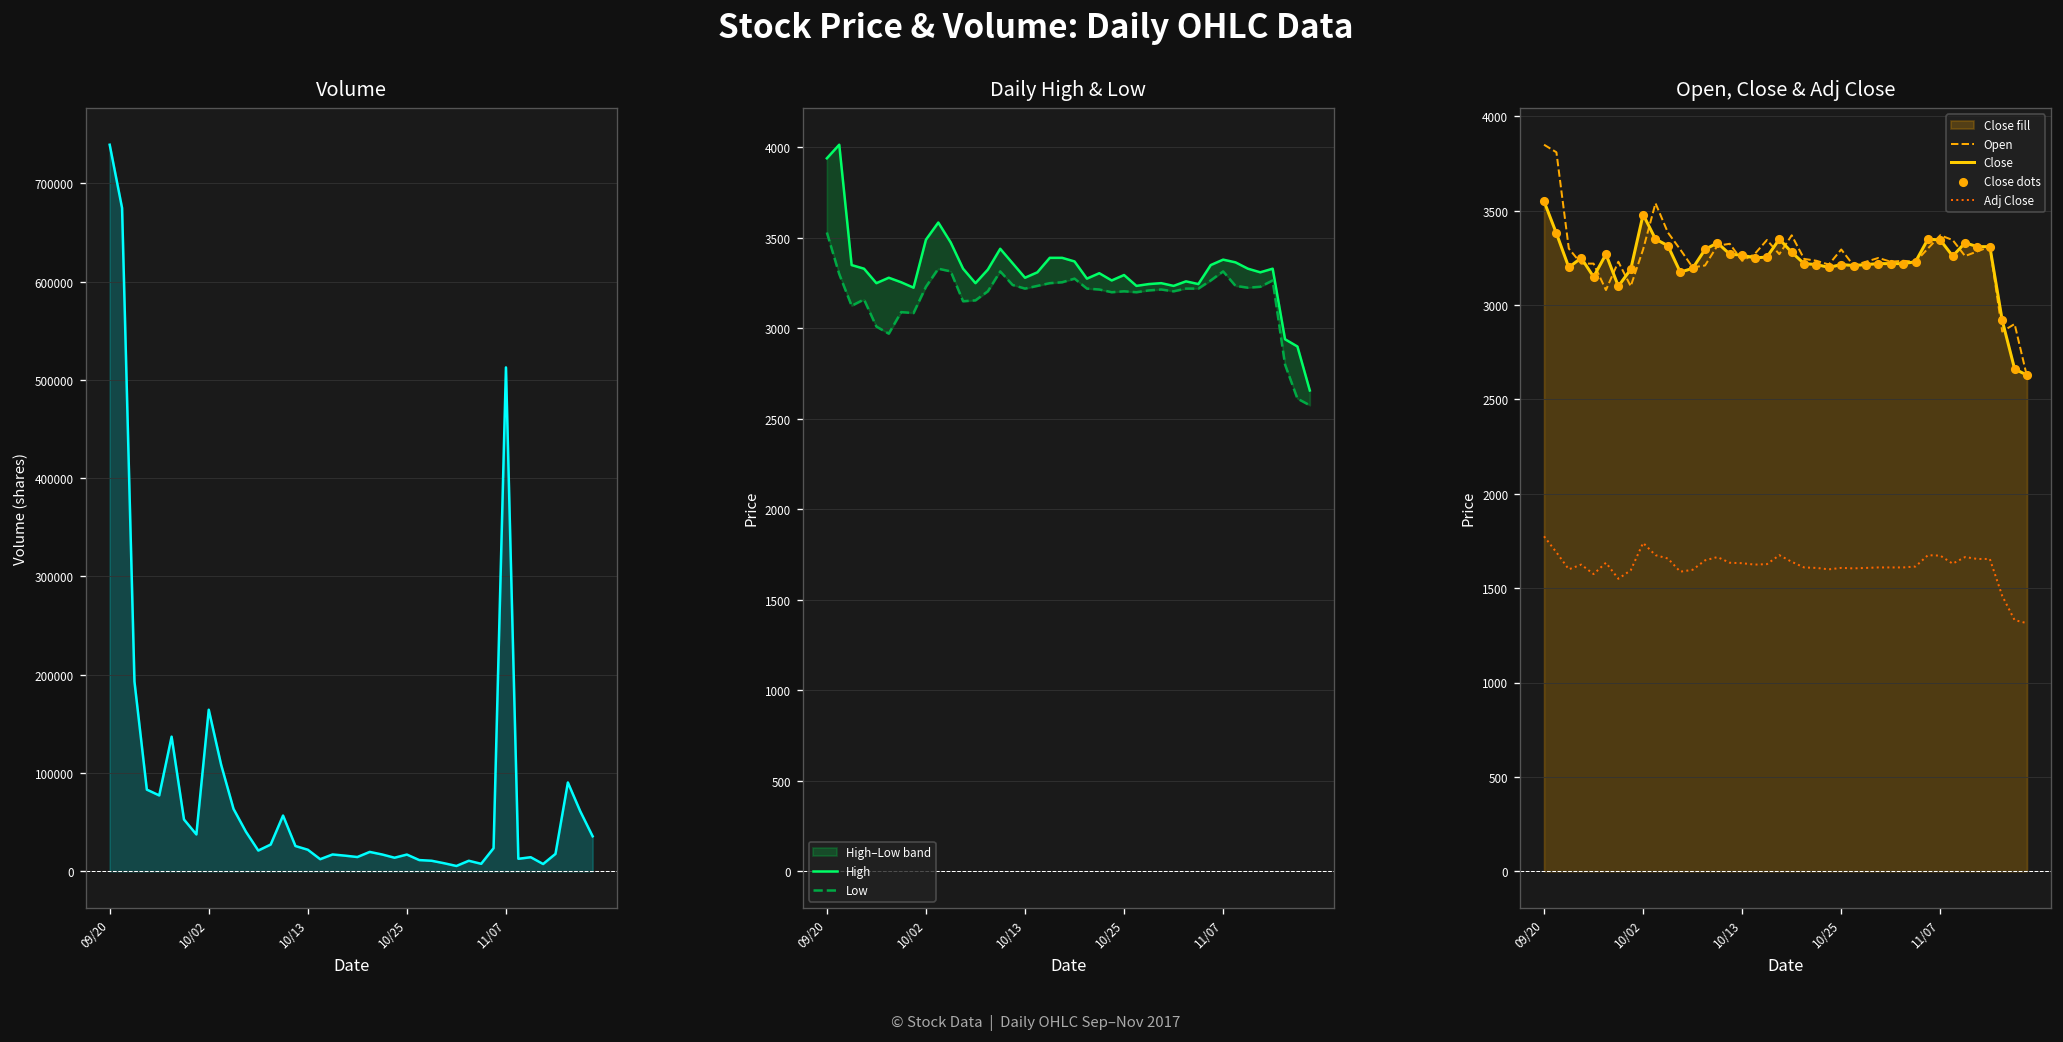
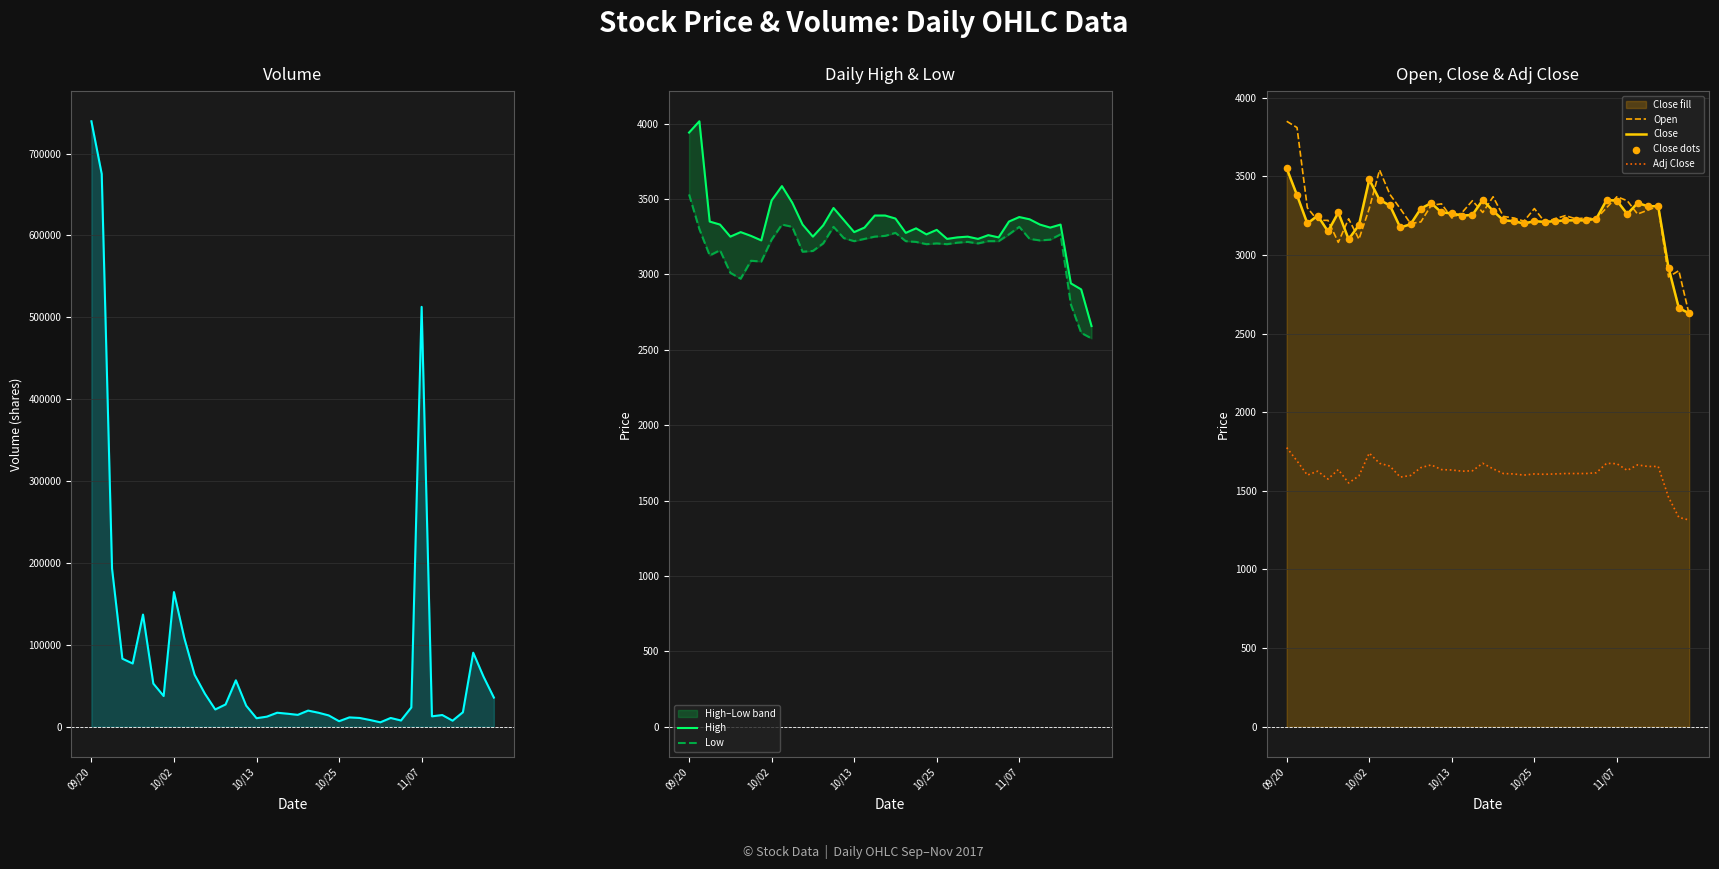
  {
    "Volume": {
      "09/20": 740000,
      "10/02": 160000,
-     "10/13": 20000,
-     "10/25": 20000,
+     "10/13": 10000,
+     "10/25": 10000,
      "11/07": 510000
    },
    "Open, Close & Adj Close": {
      "Adj Close": {
        "09/20": 1780,
        "10/02": 1740,
        "10/13": 1630,
        "10/25": 1610,
        "11/07": 1670
      }
    }
  }
